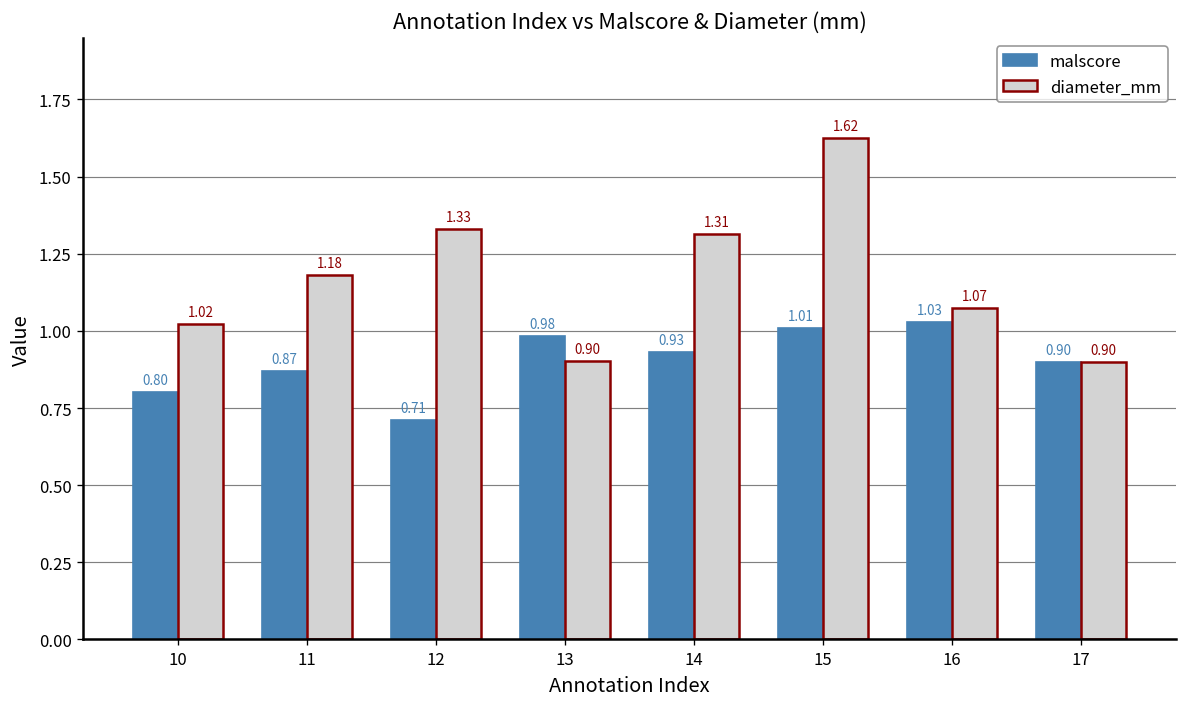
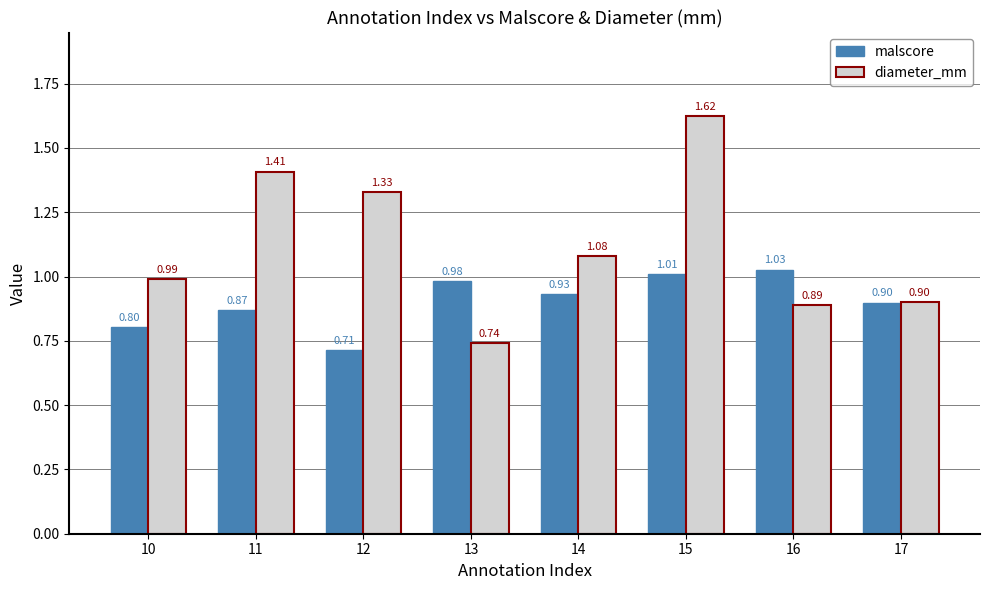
  {
    "malscore": {
      "10": 0.80,
      "11": 0.87,
      "12": 0.71,
      "13": 0.98,
      "14": 0.93,
      "15": 1.01,
      "16": 1.03,
      "17": 0.90
    },
    "diameter_mm": {
-     "10": 1.02,
-     "11": 1.18,
+     "10": 0.99,
+     "11": 1.41,
      "12": 1.33,
-     "13": 0.90,
-     "14": 1.31,
+     "13": 0.74,
+     "14": 1.08,
      "15": 1.62,
-     "16": 1.07,
+     "16": 0.89,
      "17": 0.90
    }
  }
